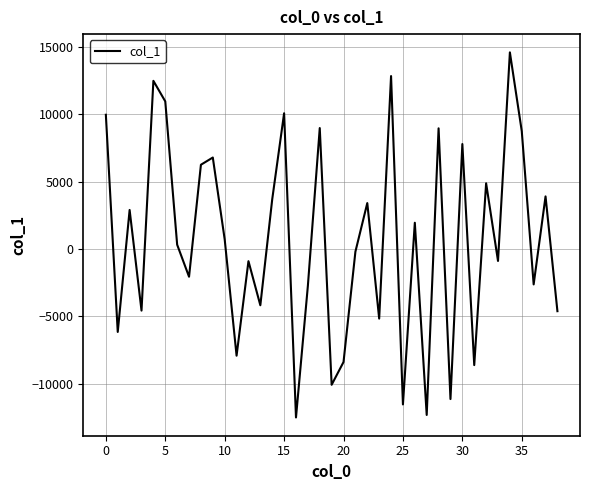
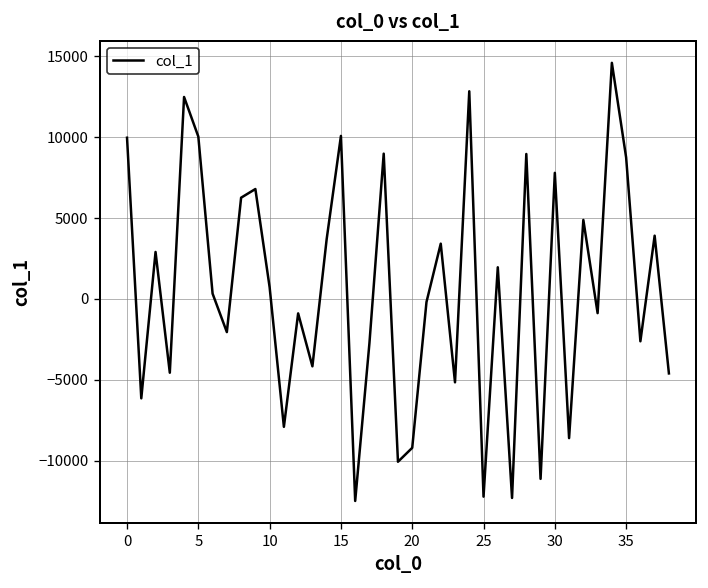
  {
    "0": 10000,
-   "5": 11000,
+   "5": 10000,
    "10": 700,
    "15": 10100,
-   "20": -8400,
-   "25": -11500,
+   "20": -9200,
+   "25": -12200,
    "30": 7800,
    "35": 8700
  }
